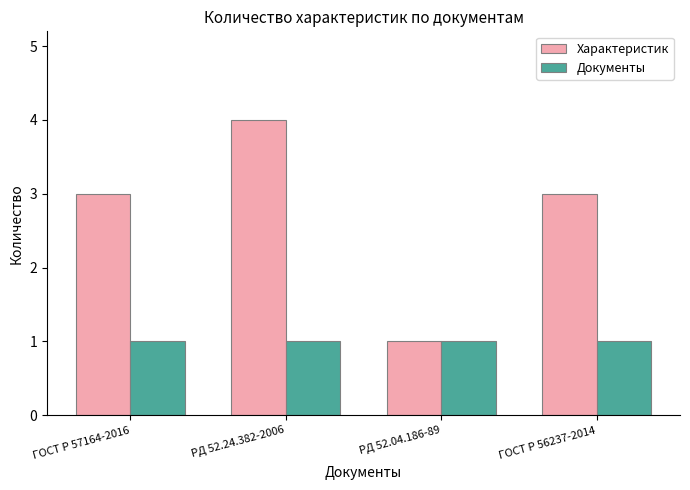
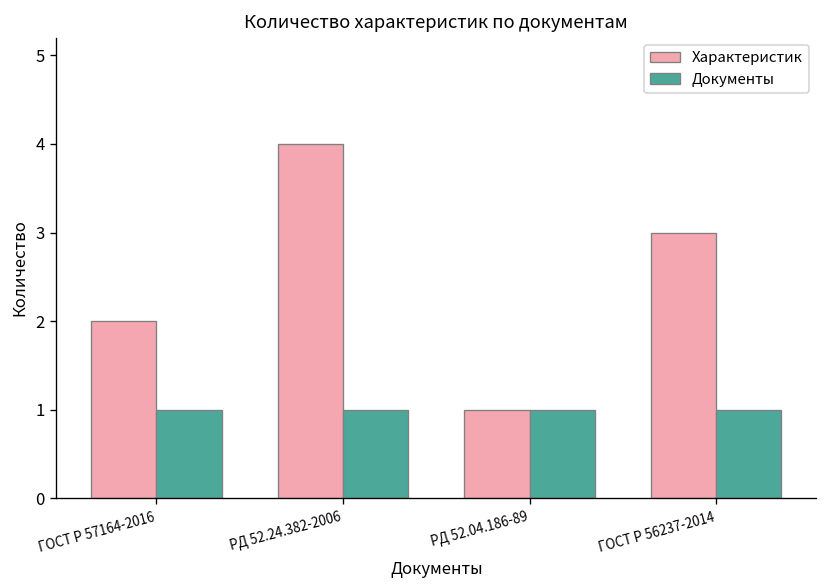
  {
    "Характеристик": {
-     "ГОСТ Р 57164-2016": 3,
+     "ГОСТ Р 57164-2016": 2,
      "РД 52.24.382-2006": 4,
      "РД 52.04.186-89": 1,
      "ГОСТ Р 56237-2014": 3
    },
    "Документы": {
      "ГОСТ Р 57164-2016": 1,
      "РД 52.24.382-2006": 1,
      "РД 52.04.186-89": 1,
      "ГОСТ Р 56237-2014": 1
    }
  }
